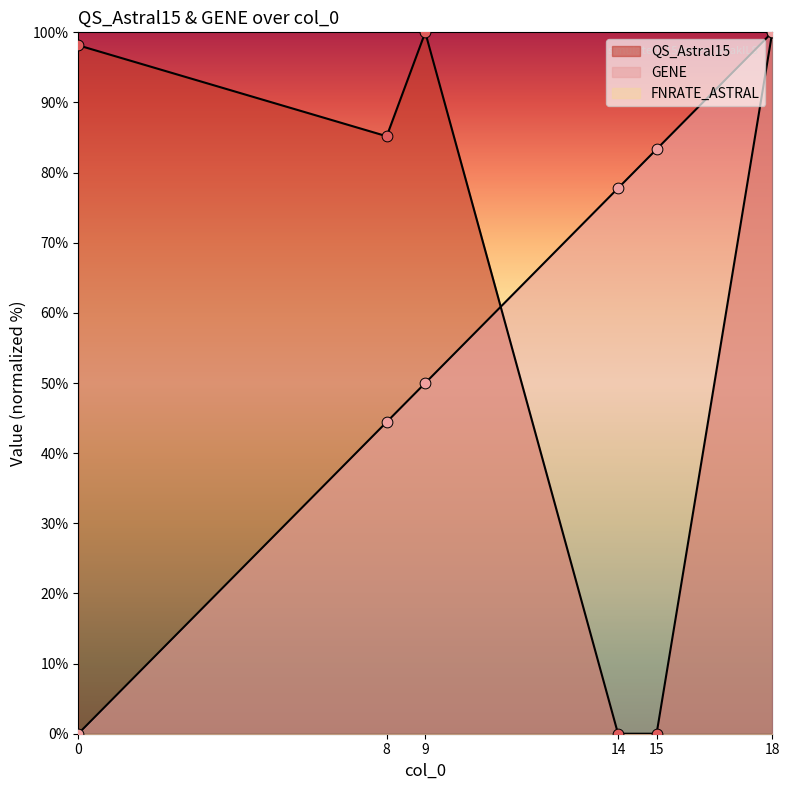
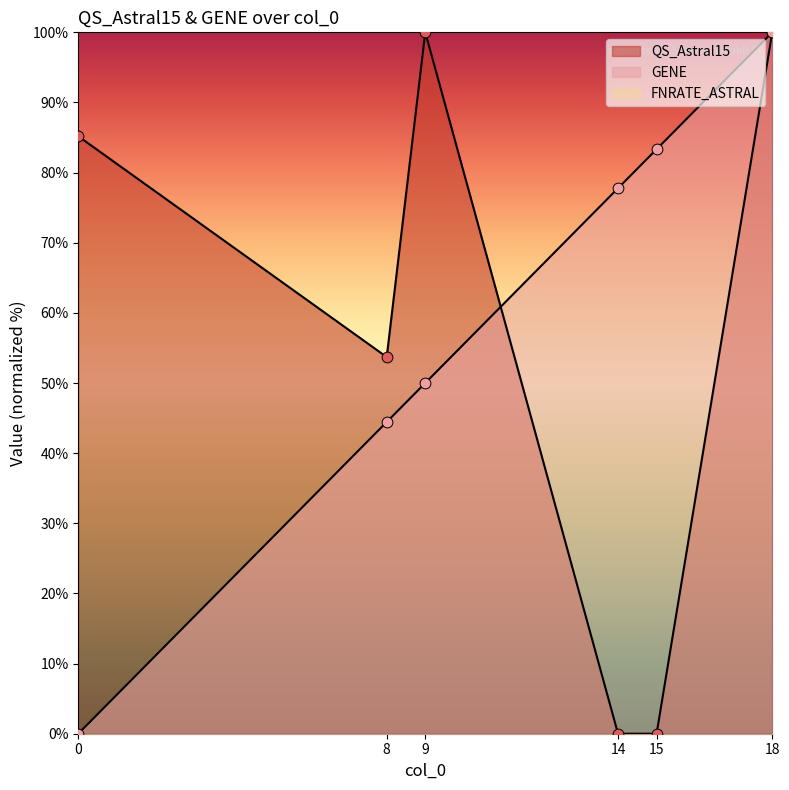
  {
    "QS_Astral15": {
-     "0": "98%",
-     "8": "85%",
+     "0": "85%",
+     "8": "54%",
      "9": "100%"
    }
  }
